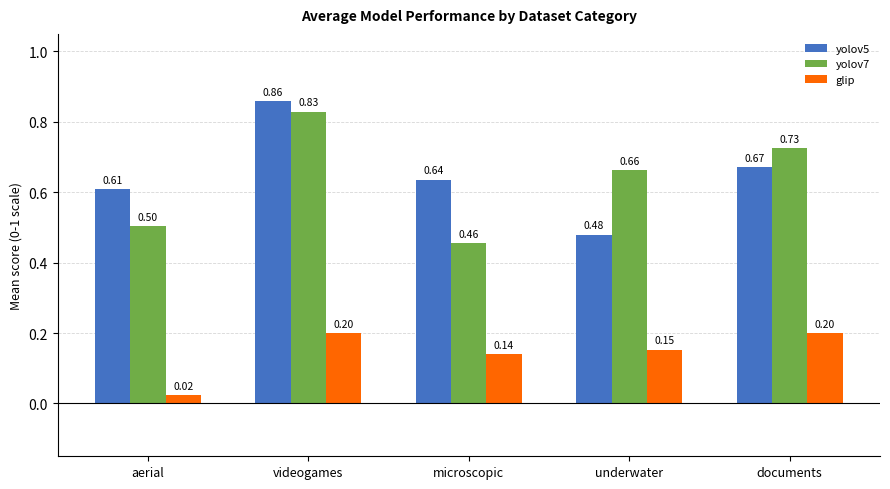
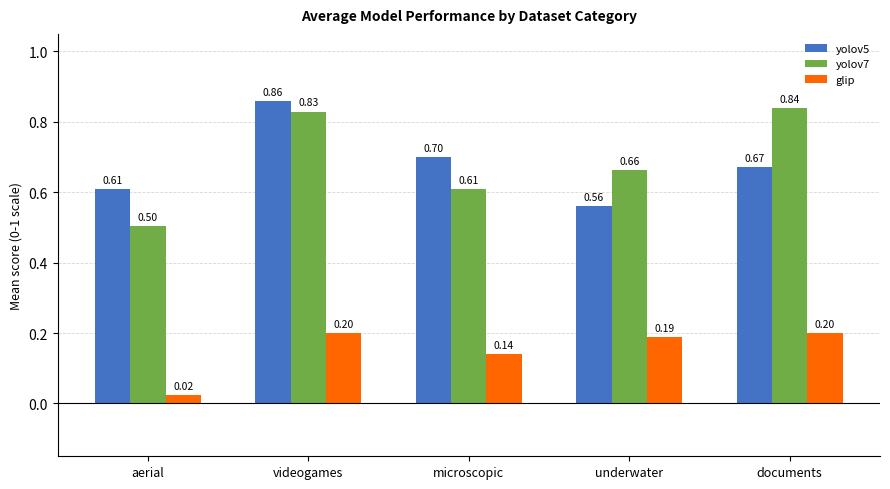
  {
    "yolov5": {
      "aerial": 0.61,
      "videogames": 0.86,
-     "microscopic": 0.64,
-     "underwater": 0.48,
+     "microscopic": 0.70,
+     "underwater": 0.56,
      "documents": 0.67
    },
    "yolov7": {
      "aerial": 0.50,
      "videogames": 0.83,
-     "microscopic": 0.46,
+     "microscopic": 0.61,
      "underwater": 0.66,
-     "documents": 0.73
+     "documents": 0.84
    },
    "glip": {
      "aerial": 0.02,
      "videogames": 0.20,
      "microscopic": 0.14,
-     "underwater": 0.15,
+     "underwater": 0.19,
      "documents": 0.20
    }
  }
